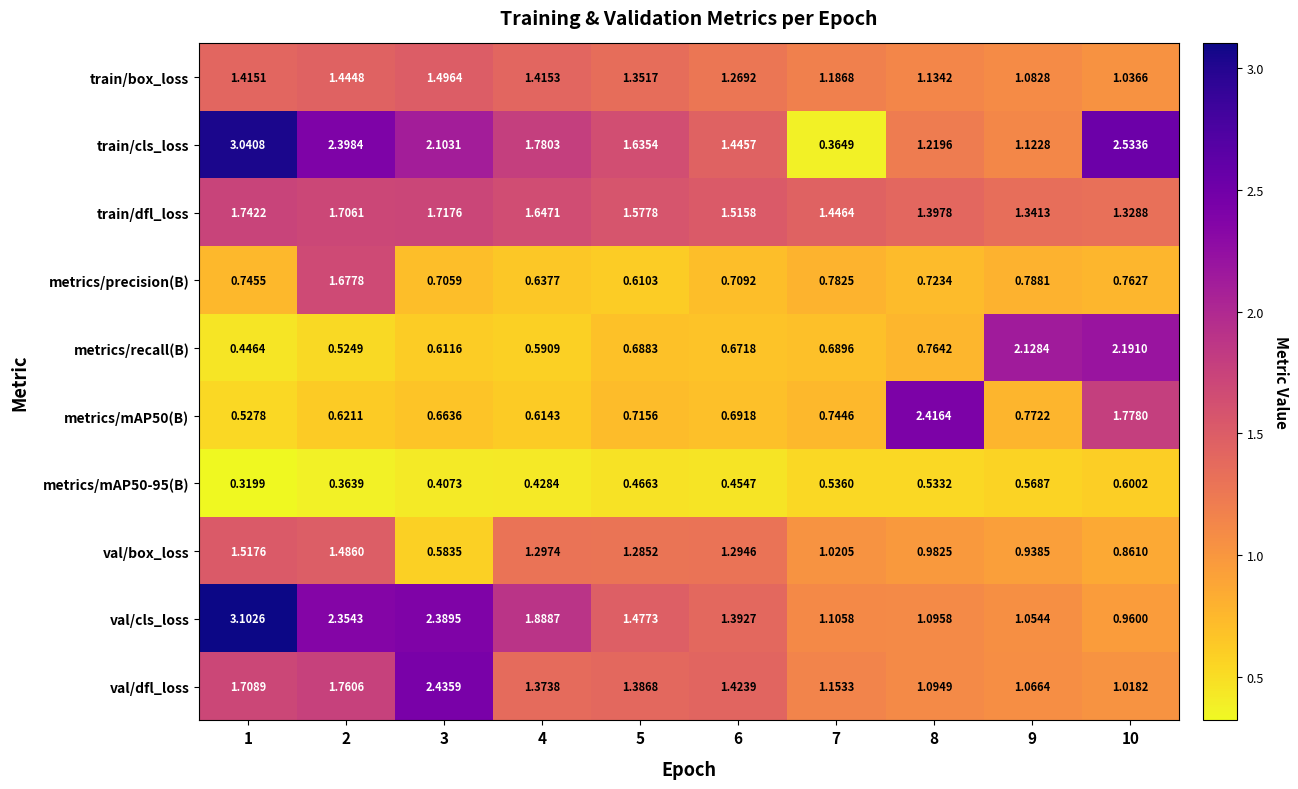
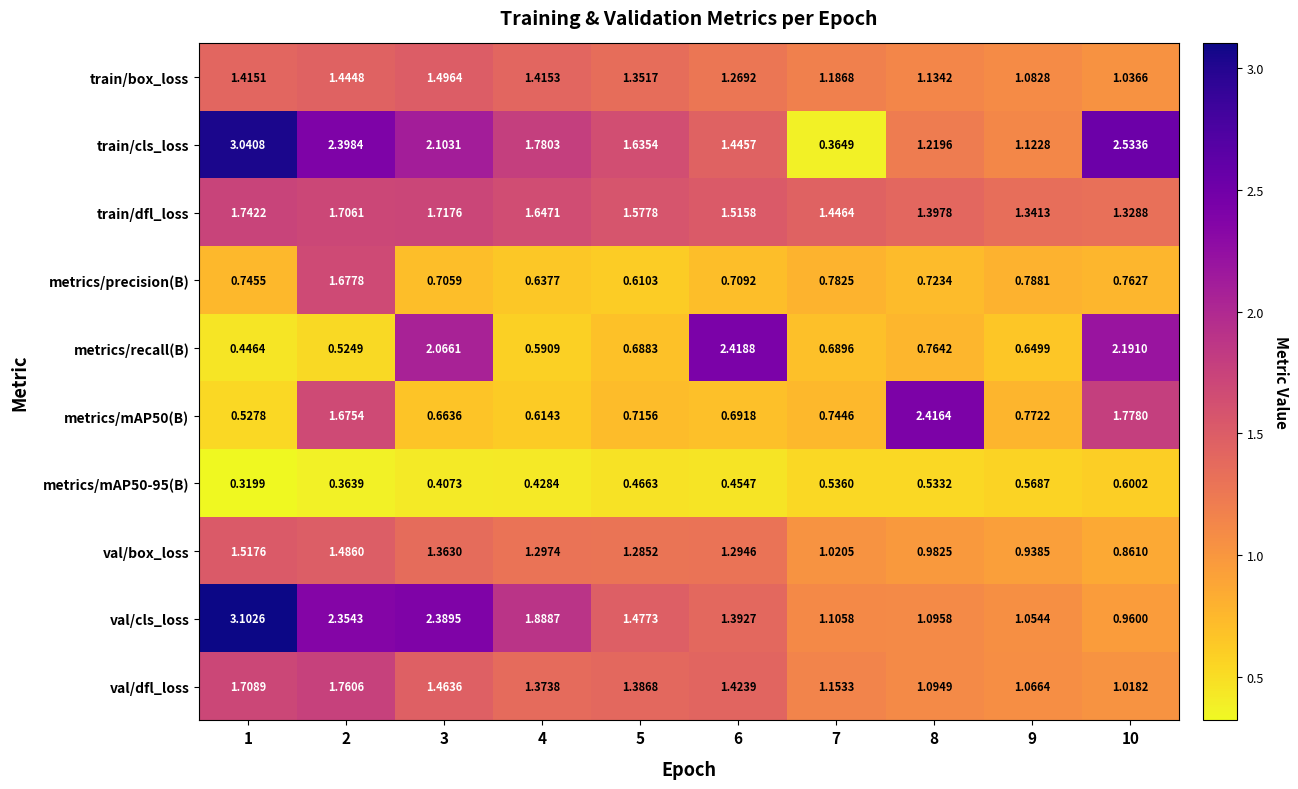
  {
    "train/box_loss": {
      "1": 1.4151,
      "2": 1.4448,
      "3": 1.4964,
      "4": 1.4153,
      "5": 1.3517,
      "6": 1.2692,
      "7": 1.1868,
      "8": 1.1342,
      "9": 1.0828,
      "10": 1.0366
    },
    "train/cls_loss": {
      "1": 3.0408,
      "2": 2.3984,
      "3": 2.1031,
      "4": 1.7803,
      "5": 1.6354,
      "6": 1.4457,
      "7": 0.3649,
      "8": 1.2196,
      "9": 1.1228,
      "10": 2.5336
    },
    "train/dfl_loss": {
      "1": 1.7422,
      "2": 1.7061,
      "3": 1.7176,
      "4": 1.6471,
      "5": 1.5778,
      "6": 1.5158,
      "7": 1.4464,
      "8": 1.3978,
      "9": 1.3413,
      "10": 1.3288
    },
    "metrics/precision(B)": {
      "1": 0.7455,
      "2": 1.6778,
      "3": 0.7059,
      "4": 0.6377,
      "5": 0.6103,
      "6": 0.7092,
      "7": 0.7825,
      "8": 0.7234,
      "9": 0.7881,
      "10": 0.7627
    },
    "metrics/recall(B)": {
      "1": 0.4464,
      "2": 0.5249,
-     "3": 0.6116,
+     "3": 2.0661,
      "4": 0.5909,
      "5": 0.6883,
-     "6": 0.6718,
+     "6": 2.4188,
      "7": 0.6896,
      "8": 0.7642,
-     "9": 2.1284,
+     "9": 0.6499,
      "10": 2.1910
    },
    "metrics/mAP50(B)": {
      "1": 0.5278,
-     "2": 0.6211,
+     "2": 1.6754,
      "3": 0.6636,
      "4": 0.6143,
      "5": 0.7156,
      "6": 0.6918,
      "7": 0.7446,
      "8": 2.4164,
      "9": 0.7722,
      "10": 1.7780
    },
    "metrics/mAP50-95(B)": {
      "1": 0.3199,
      "2": 0.3639,
      "3": 0.4073,
      "4": 0.4284,
      "5": 0.4663,
      "6": 0.4547,
      "7": 0.5360,
      "8": 0.5332,
      "9": 0.5687,
      "10": 0.6002
    },
    "val/box_loss": {
      "1": 1.5176,
      "2": 1.4860,
-     "3": 0.5835,
+     "3": 1.3630,
      "4": 1.2974,
      "5": 1.2852,
      "6": 1.2946,
      "7": 1.0205,
      "8": 0.9825,
      "9": 0.9385,
      "10": 0.8610
    },
    "val/cls_loss": {
      "1": 3.1026,
      "2": 2.3543,
      "3": 2.3895,
      "4": 1.8887,
      "5": 1.4773,
      "6": 1.3927,
      "7": 1.1058,
      "8": 1.0958,
      "9": 1.0544,
      "10": 0.9600
    },
    "val/dfl_loss": {
      "1": 1.7089,
      "2": 1.7606,
-     "3": 2.4359,
+     "3": 1.4636,
      "4": 1.3738,
      "5": 1.3868,
      "6": 1.4239,
      "7": 1.1533,
      "8": 1.0949,
      "9": 1.0664,
      "10": 1.0182
    }
  }
